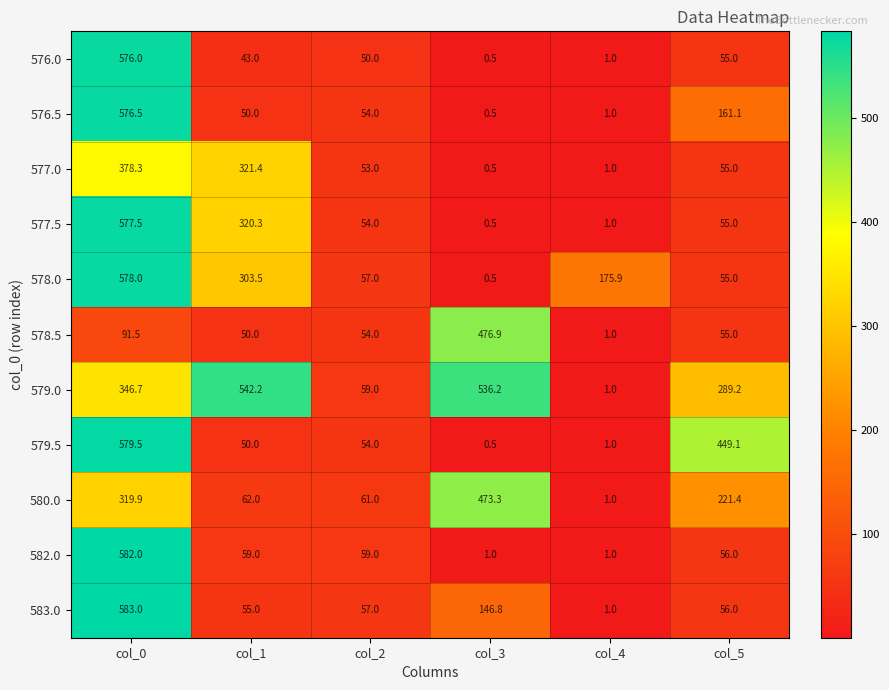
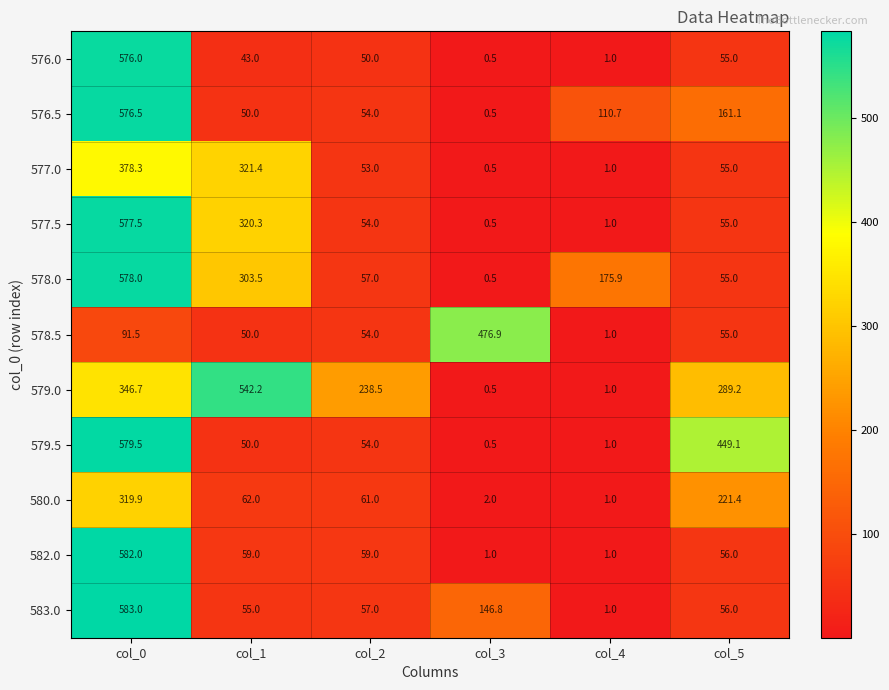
  {
    "576.0": {
      "col_0": 576.0,
      "col_1": 43.0,
      "col_2": 50.0,
      "col_3": 0.5,
      "col_4": 1.0,
      "col_5": 55.0
    },
    "576.5": {
      "col_0": 576.5,
      "col_1": 50.0,
      "col_2": 54.0,
      "col_3": 0.5,
-     "col_4": 1.0,
+     "col_4": 110.7,
      "col_5": 161.1
    },
    "577.0": {
      "col_0": 378.3,
      "col_1": 321.4,
      "col_2": 53.0,
      "col_3": 0.5,
      "col_4": 1.0,
      "col_5": 55.0
    },
    "577.5": {
      "col_0": 577.5,
      "col_1": 320.3,
      "col_2": 54.0,
      "col_3": 0.5,
      "col_4": 1.0,
      "col_5": 55.0
    },
    "578.0": {
      "col_0": 578.0,
      "col_1": 303.5,
      "col_2": 57.0,
      "col_3": 0.5,
      "col_4": 175.9,
      "col_5": 55.0
    },
    "578.5": {
      "col_0": 91.5,
      "col_1": 50.0,
      "col_2": 54.0,
      "col_3": 476.9,
      "col_4": 1.0,
      "col_5": 55.0
    },
    "579.0": {
      "col_0": 346.7,
      "col_1": 542.2,
-     "col_2": 59.0,
-     "col_3": 536.2,
+     "col_2": 238.5,
+     "col_3": 0.5,
      "col_4": 1.0,
      "col_5": 289.2
    },
    "579.5": {
      "col_0": 579.5,
      "col_1": 50.0,
      "col_2": 54.0,
      "col_3": 0.5,
      "col_4": 1.0,
      "col_5": 449.1
    },
    "580.0": {
      "col_0": 319.9,
      "col_1": 62.0,
      "col_2": 61.0,
-     "col_3": 473.3,
+     "col_3": 2.0,
      "col_4": 1.0,
      "col_5": 221.4
    },
    "582.0": {
      "col_0": 582.0,
      "col_1": 59.0,
      "col_2": 59.0,
      "col_3": 1.0,
      "col_4": 1.0,
      "col_5": 56.0
    },
    "583.0": {
      "col_0": 583.0,
      "col_1": 55.0,
      "col_2": 57.0,
      "col_3": 146.8,
      "col_4": 1.0,
      "col_5": 56.0
    }
  }
